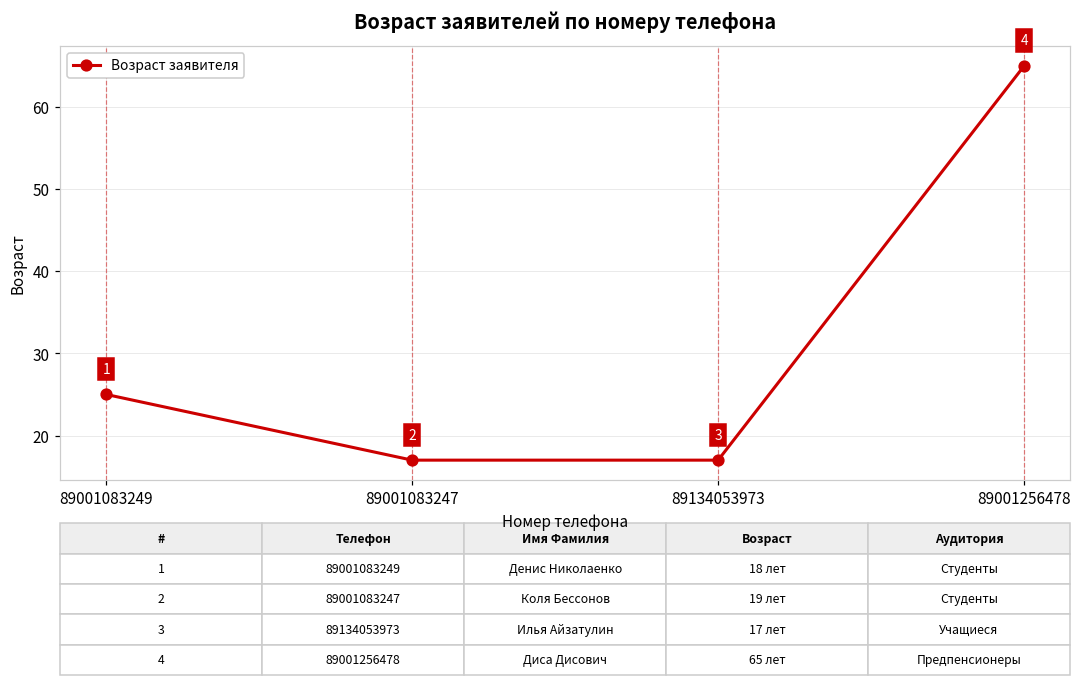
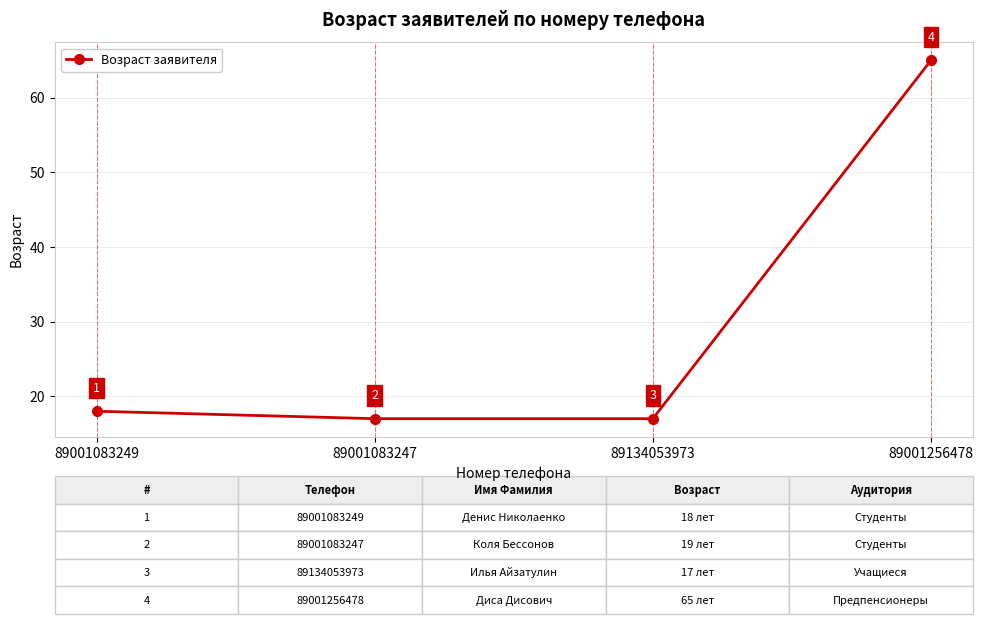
  {
-   "89001083249": 25
+   "89001083249": 18
  }
